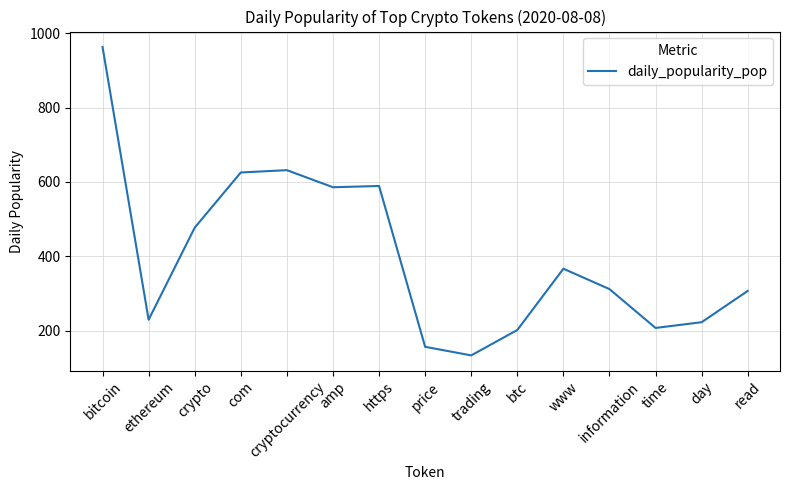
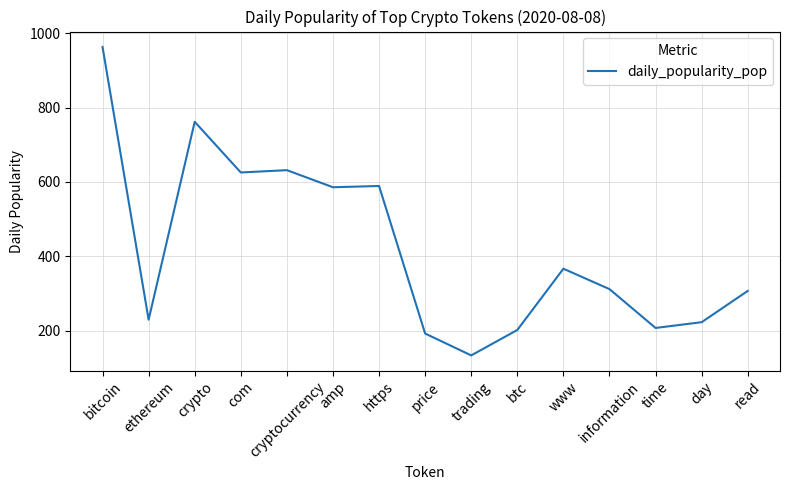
  {
    "bitcoin": 960,
    "ethereum": 230,
-   "crypto": 480,
+   "crypto": 760,
    "com": 630,
    "cryptocurrency": 630,
    "amp": 590,
    "https": 590,
-   "price": 160,
+   "price": 190,
    "trading": 130,
    "btc": 200,
    "www": 370,
    "information": 310,
    "time": 210,
    "day": 220,
    "read": 310
  }
